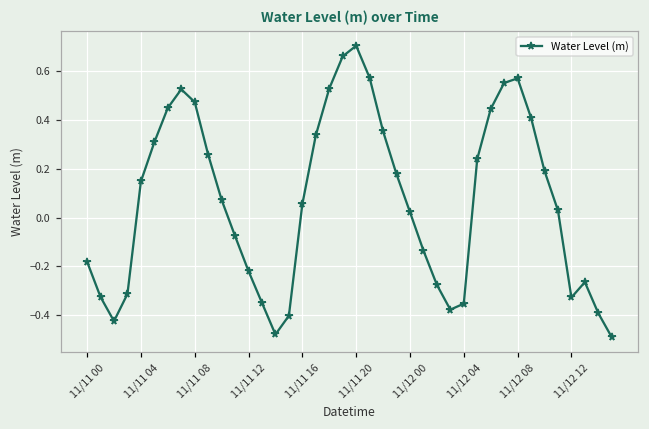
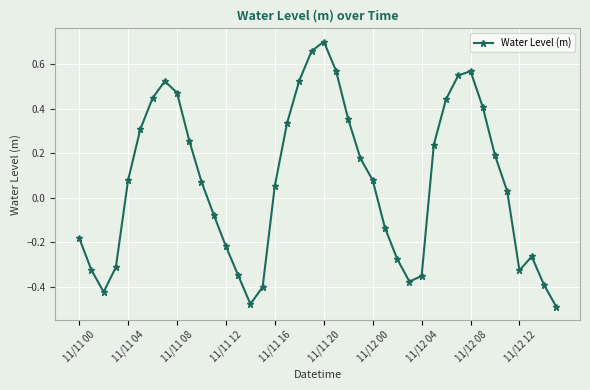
  {
    "11/11 00": -0.18,
-   "11/11 04": 0.15,
+   "11/11 04": 0.08,
    "11/11 08": 0.47,
    "11/11 12": -0.22,
    "11/11 16": 0.05,
    "11/11 20": 0.70,
-   "11/12 00": 0.02,
+   "11/12 00": 0.08,
    "11/12 04": -0.35,
    "11/12 08": 0.57,
    "11/12 12": -0.33
  }
